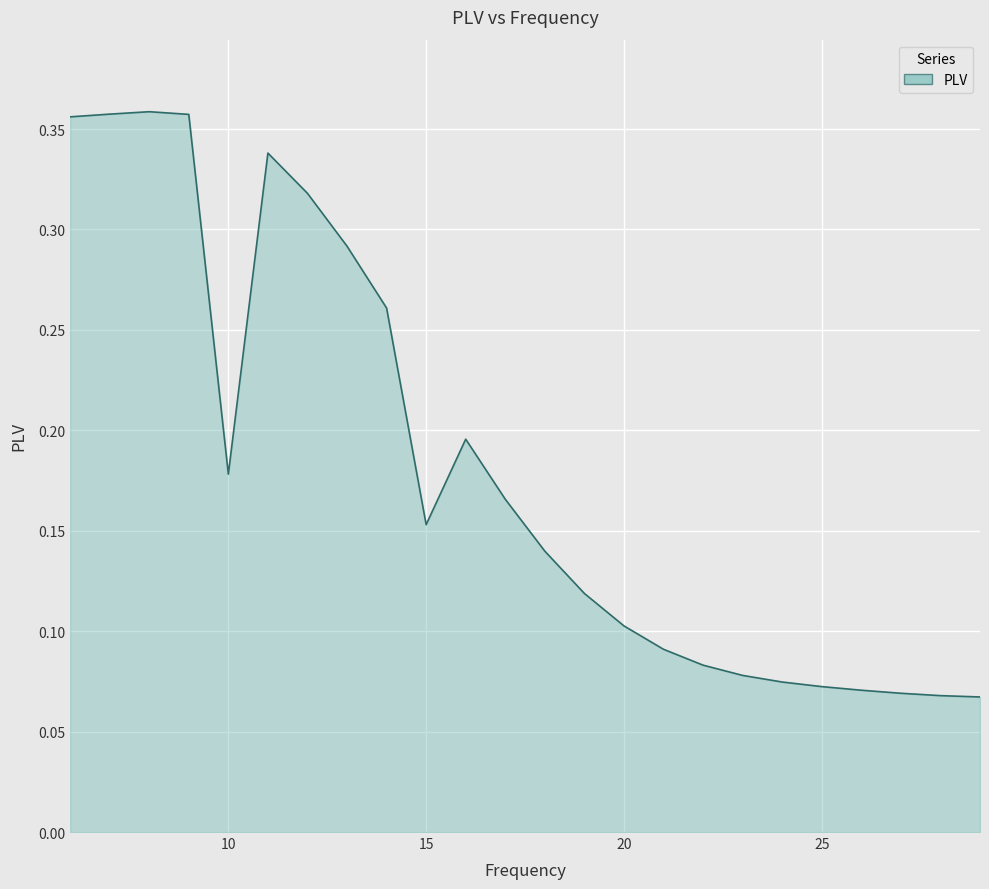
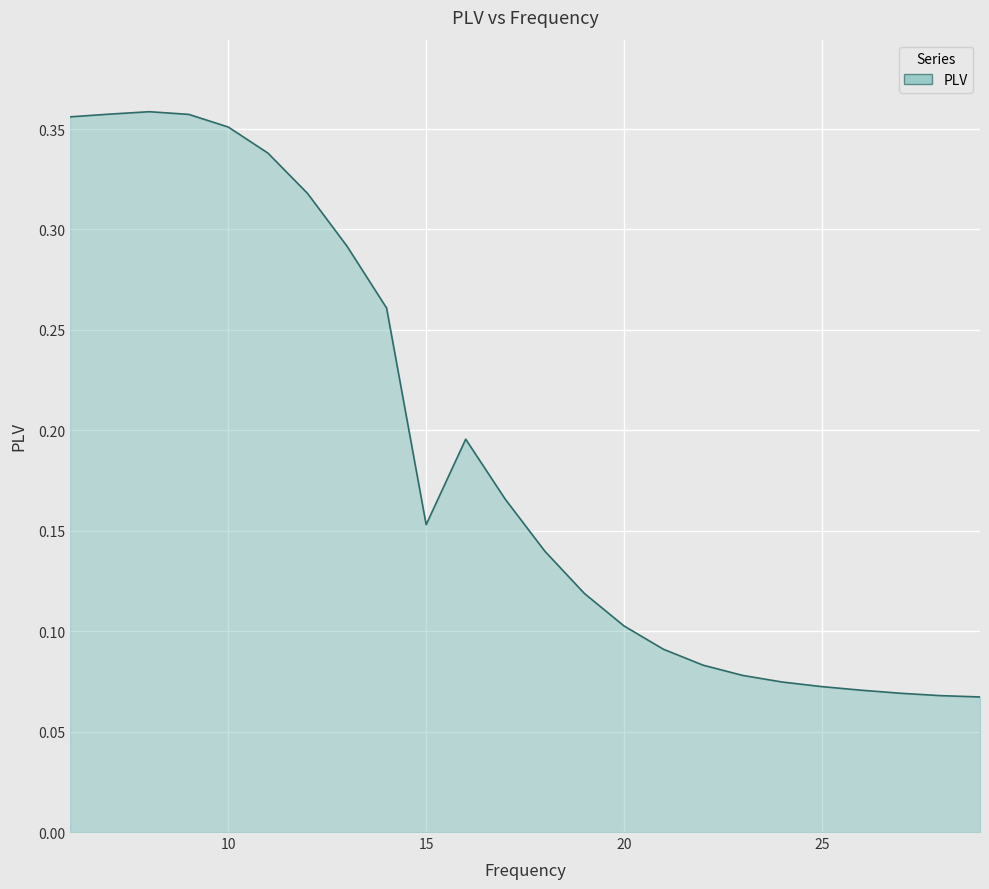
  {
-   "10": 0.178,
+   "10": 0.351,
    "15": 0.153,
    "20": 0.103,
    "25": 0.072
  }
